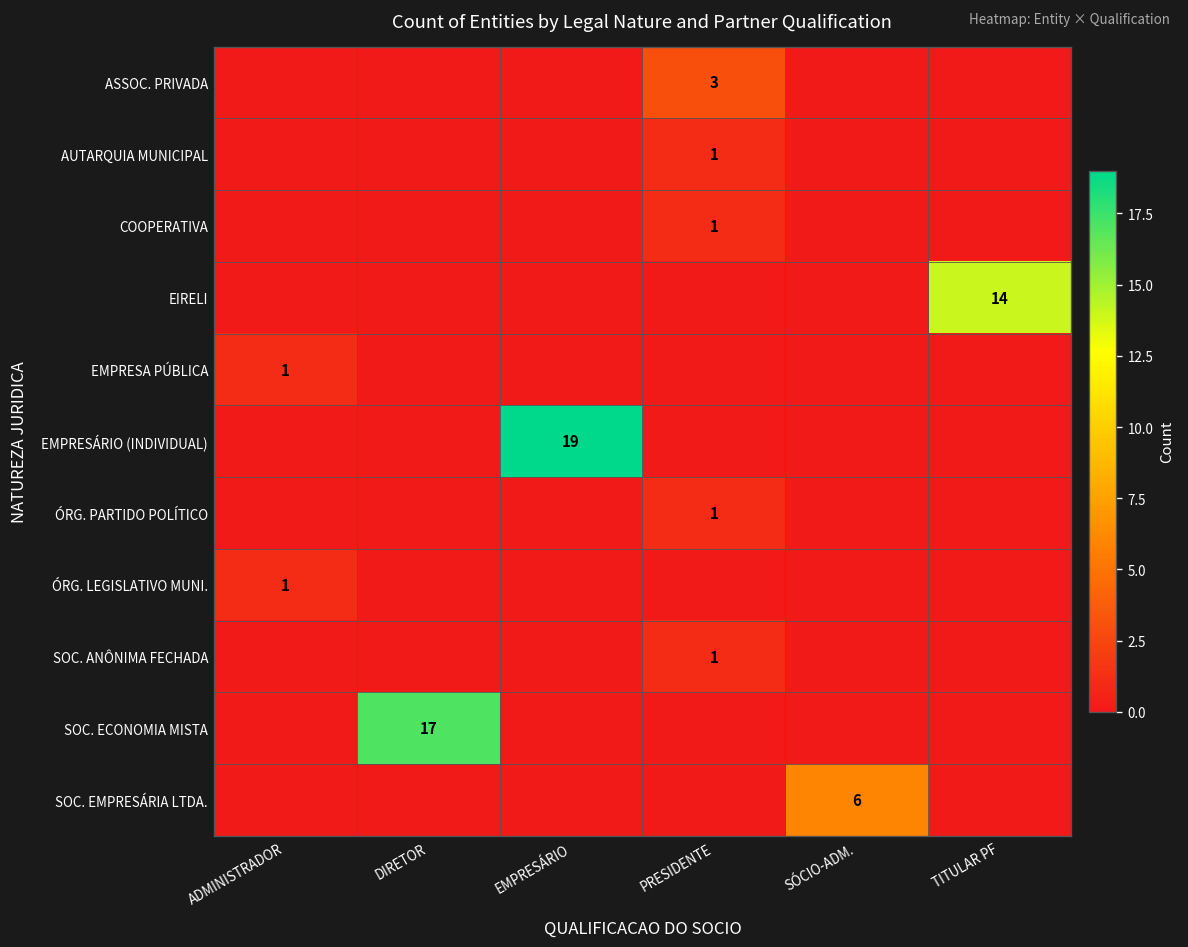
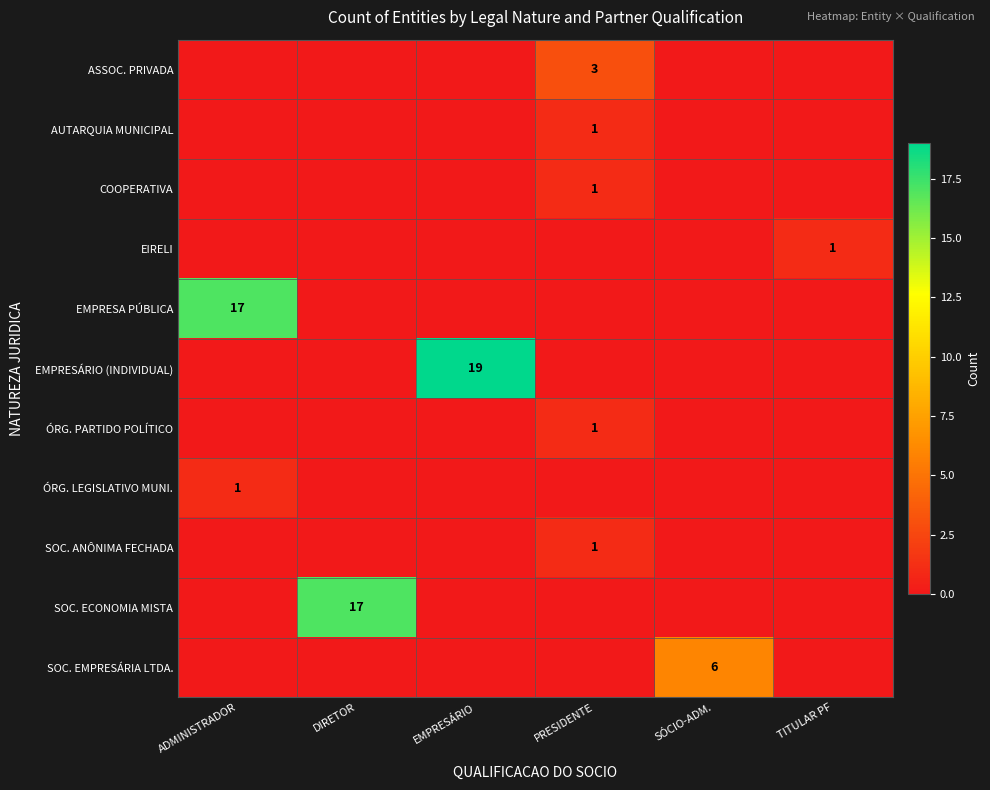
  {
    "ASSOC. PRIVADA": {
      "PRESIDENTE": 3
    },
    "AUTARQUIA MUNICIPAL": {
      "PRESIDENTE": 1
    },
    "COOPERATIVA": {
      "PRESIDENTE": 1
    },
    "EIRELI": {
-     "TITULAR PF": 14
+     "TITULAR PF": 1
    },
    "EMPRESA PÚBLICA": {
-     "ADMINISTRADOR": 1
+     "ADMINISTRADOR": 17
    },
    "EMPRESÁRIO (INDIVIDUAL)": {
      "EMPRESÁRIO": 19
    },
    "ÓRG. PARTIDO POLÍTICO": {
      "PRESIDENTE": 1
    },
    "ÓRG. LEGISLATIVO MUNI.": {
      "ADMINISTRADOR": 1
    },
    "SOC. ANÔNIMA FECHADA": {
      "PRESIDENTE": 1
    },
    "SOC. ECONOMIA MISTA": {
      "DIRETOR": 17
    },
    "SOC. EMPRESÁRIA LTDA.": {
      "SÓCIO-ADM.": 6
    }
  }
